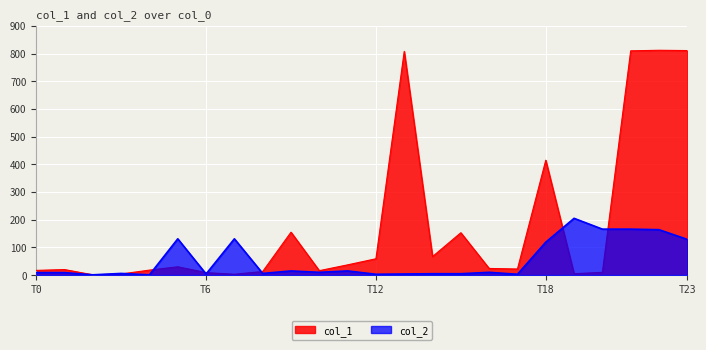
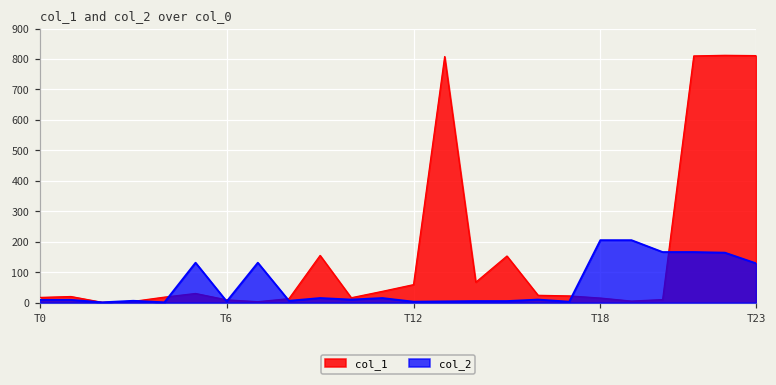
  {
    "col_1": {
      "T12": 60,
-     "T18": 420,
+     "T18": 20,
      "T23": 810
    },
    "col_2": {
      "T12": 0,
-     "T18": 120,
+     "T18": 210,
      "T23": 130
    }
  }
